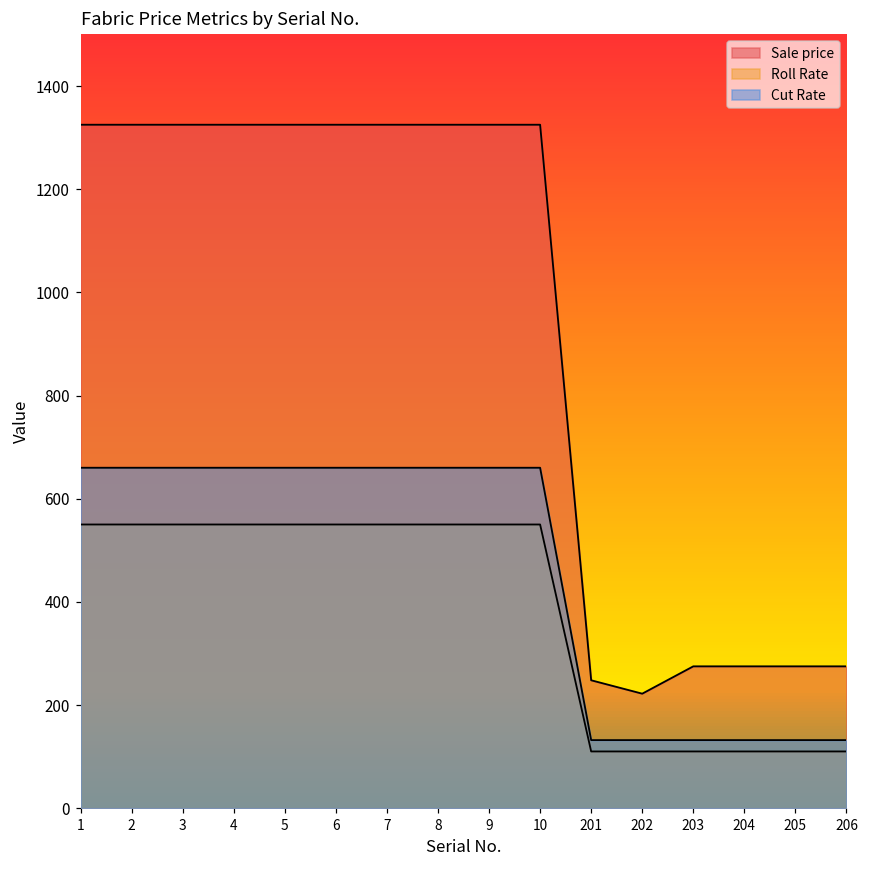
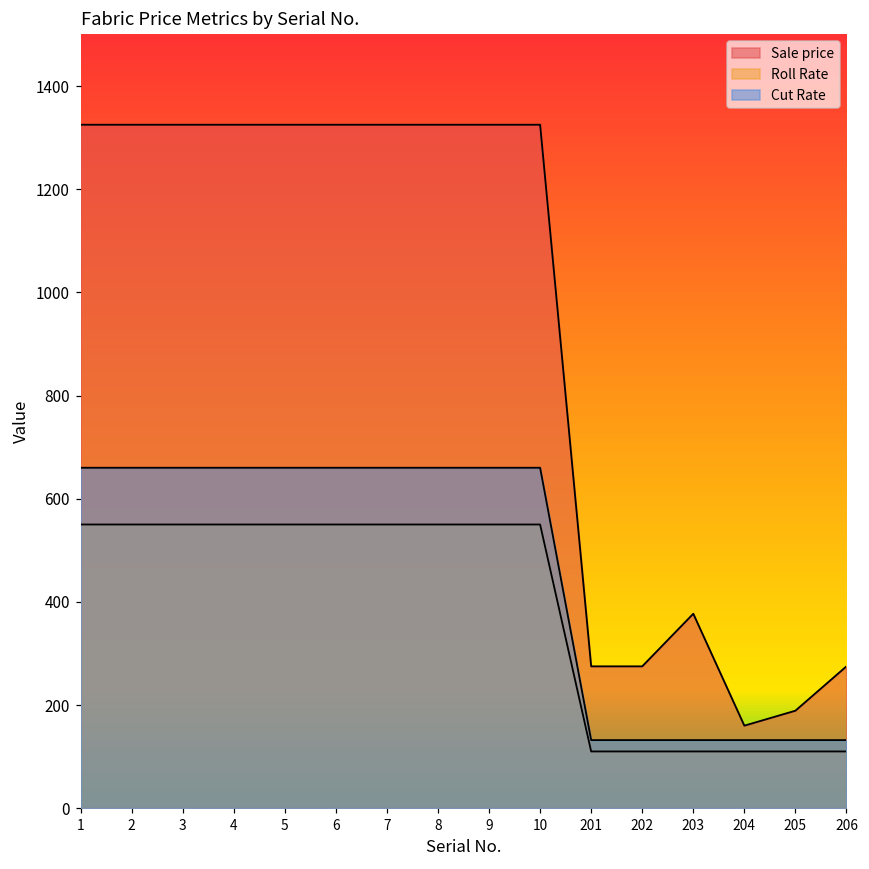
  {
    "Sale price": {
      "1": 1330,
      "2": 1330,
      "3": 1330,
      "4": 1330,
      "5": 1330,
      "6": 1330,
      "7": 1330,
      "8": 1330,
      "9": 1330,
      "10": 1330,
-     "201": 250,
-     "202": 220,
-     "203": 280,
-     "204": 280,
-     "205": 280,
+     "201": 280,
+     "202": 280,
+     "203": 380,
+     "204": 160,
+     "205": 190,
      "206": 280
    },
    "Roll Rate": {
      "1": 550,
      "2": 550,
      "3": 550,
      "4": 550,
      "5": 550,
      "6": 550,
      "7": 550,
      "8": 550,
      "9": 550,
      "10": 550,
      "201": 110,
      "202": 110,
      "203": 110,
      "204": 110,
      "205": 110,
      "206": 110
    },
    "Cut Rate": {
      "1": 660,
      "2": 660,
      "3": 660,
      "4": 660,
      "5": 660,
      "6": 660,
      "7": 660,
      "8": 660,
      "9": 660,
      "10": 660,
      "201": 130,
      "202": 130,
      "203": 130,
      "204": 130,
      "205": 130,
      "206": 130
    }
  }
